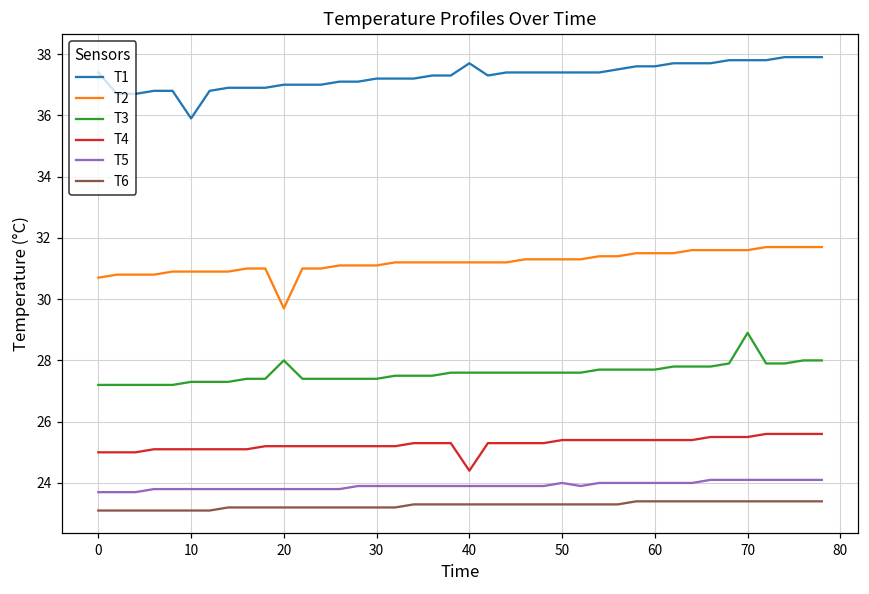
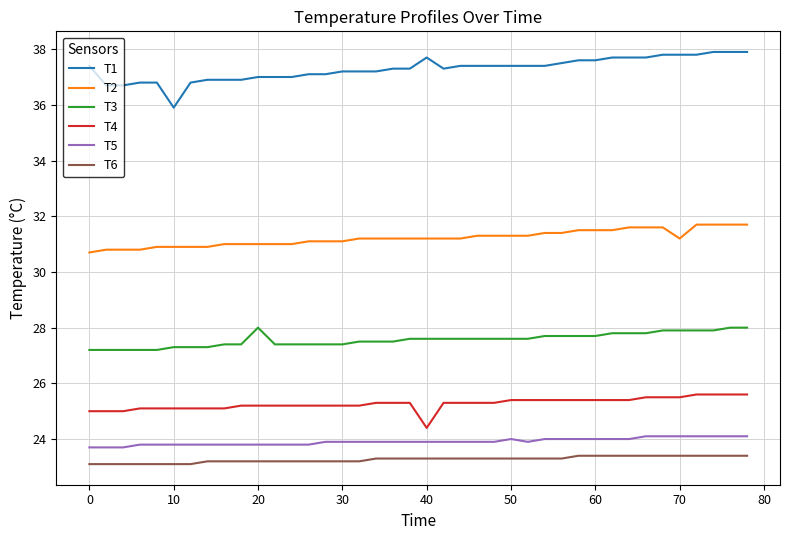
  {
    "T1": {
      "10": 35.9,
      "20": 37.0,
      "30": 37.2,
      "40": 37.7,
      "50": 37.4,
      "60": 37.6,
      "70": 37.8
    },
    "T2": {
      "0": 30.7,
      "10": 30.9,
-     "20": 29.7,
+     "20": 31.0,
      "30": 31.1,
      "40": 31.2,
      "50": 31.3,
      "60": 31.5,
-     "70": 31.6
+     "70": 31.2
    },
    "T3": {
      "0": 27.2,
      "10": 27.3,
      "20": 28.0,
      "30": 27.4,
      "40": 27.6,
      "50": 27.6,
      "60": 27.7,
-     "70": 28.9
+     "70": 27.9
    },
    "T4": {
      "0": 25.0,
      "10": 25.1,
      "20": 25.2,
      "30": 25.2,
      "40": 24.4,
      "50": 25.4,
      "60": 25.4,
      "70": 25.5
    },
    "T5": {
      "0": 23.7,
      "10": 23.8,
      "20": 23.8,
      "30": 23.9,
      "40": 23.9,
      "50": 24.0,
      "60": 24.0,
      "70": 24.1
    },
    "T6": {
      "0": 23.1,
      "10": 23.1,
      "20": 23.2,
      "30": 23.2,
      "40": 23.3,
      "50": 23.3,
      "60": 23.4,
      "70": 23.4
    }
  }
